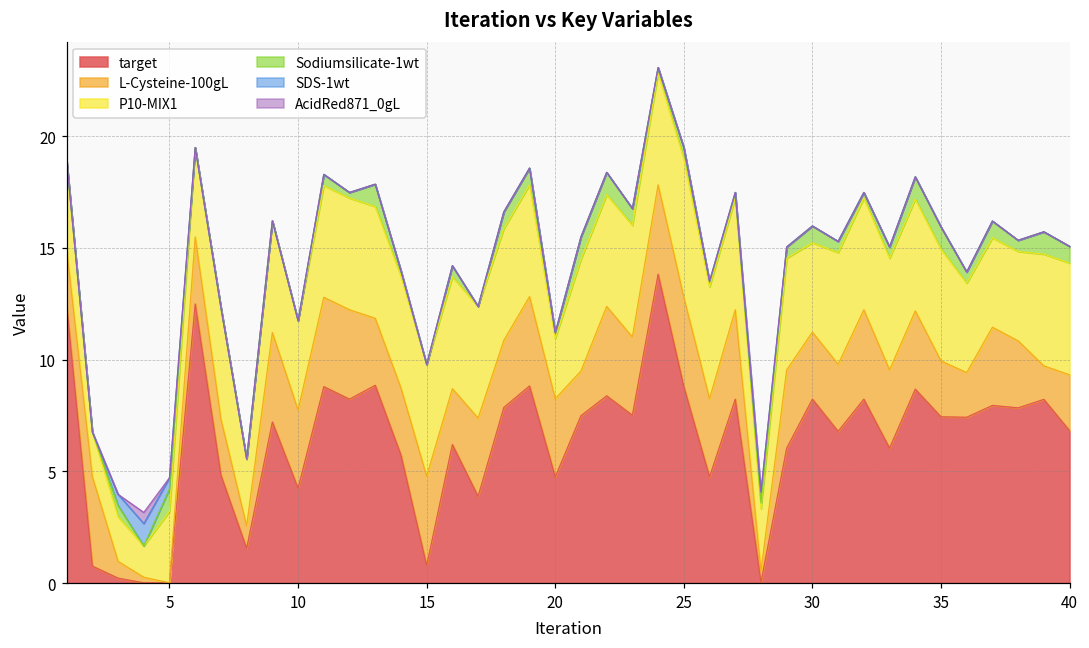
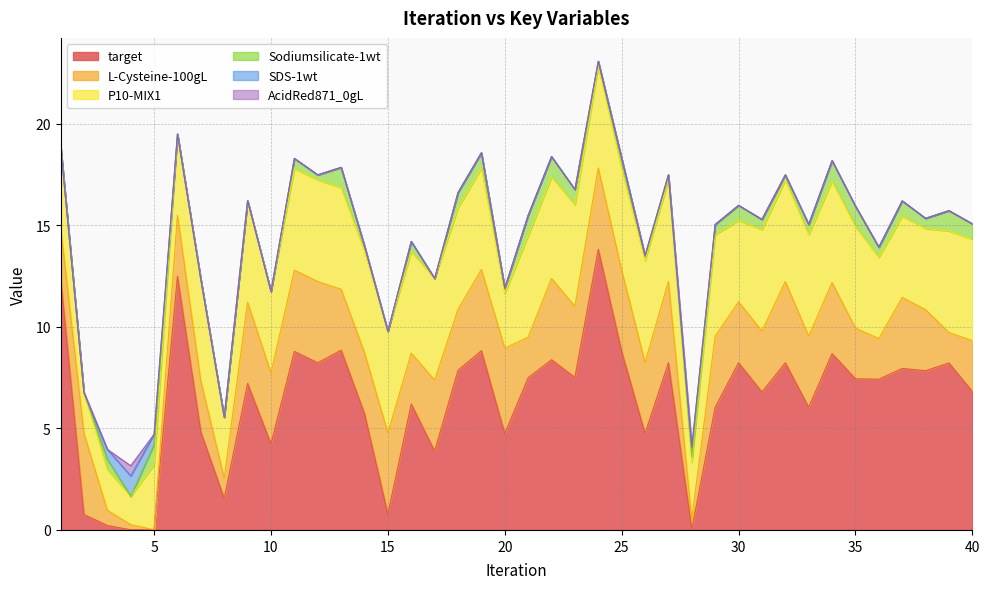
  {
    "target": {
      "10": 4.2,
      "15": 0.8,
      "20": 4.8,
      "25": 8.8,
      "30": 8.2,
      "35": 7.4,
      "40": 6.8
    },
    "L-Cysteine-100gL": {
      "10": 3.5,
      "15": 4.0,
-     "20": 3.5,
+     "20": 4.2,
      "25": 4.0,
      "30": 3.0,
      "35": 2.5,
      "40": 2.5
    },
    "P10-MIX1": {
      "5": 3.2,
      "20": 2.7,
-     "25": 6.2,
+     "25": 5.0,
      "30": 4.0,
      "35": 5.0,
      "40": 5.0
    },
    "Sodiumsilicate-1wt": {
      "5": 1.0
    }
  }
